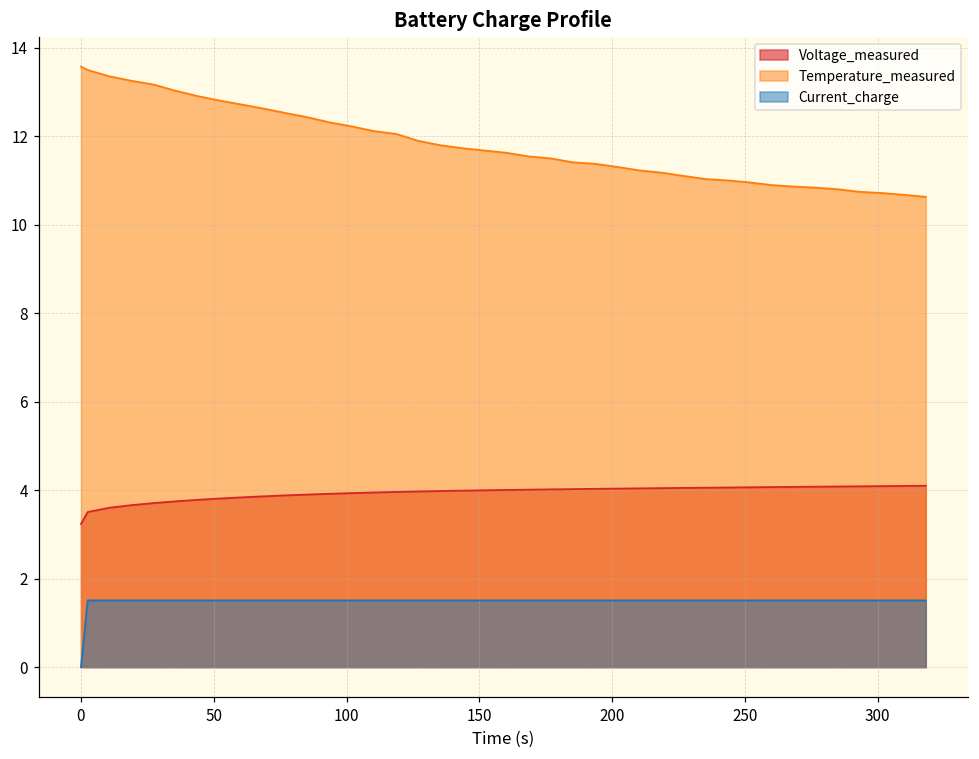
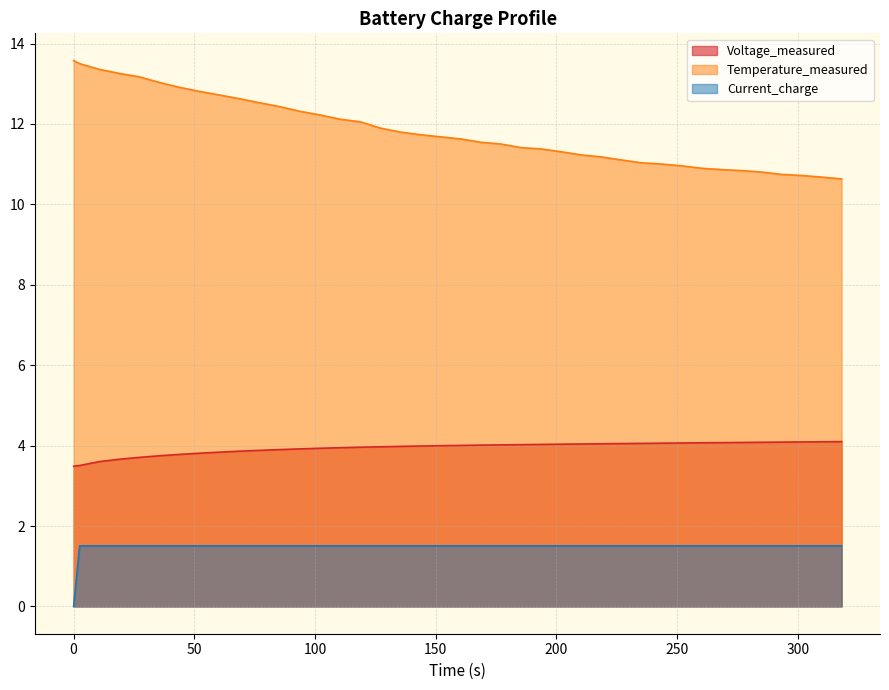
  {
    "Voltage_measured": {
-     "0": 3.2
+     "0": 3.5
    },
    "Temperature_measured": {
      "0": 13.6
    },
    "Current_charge": {
      "0": 0.0
    }
  }
